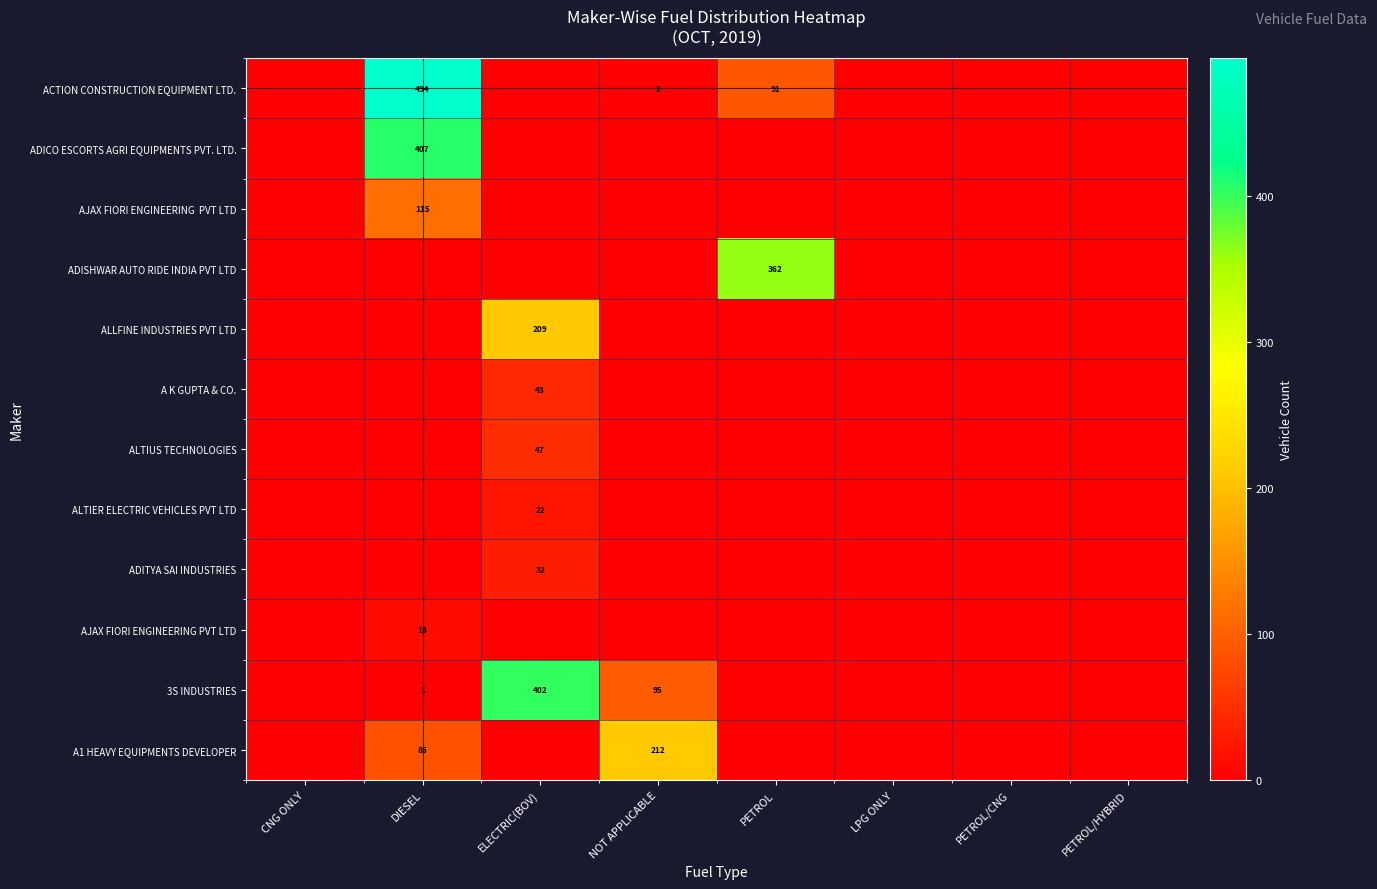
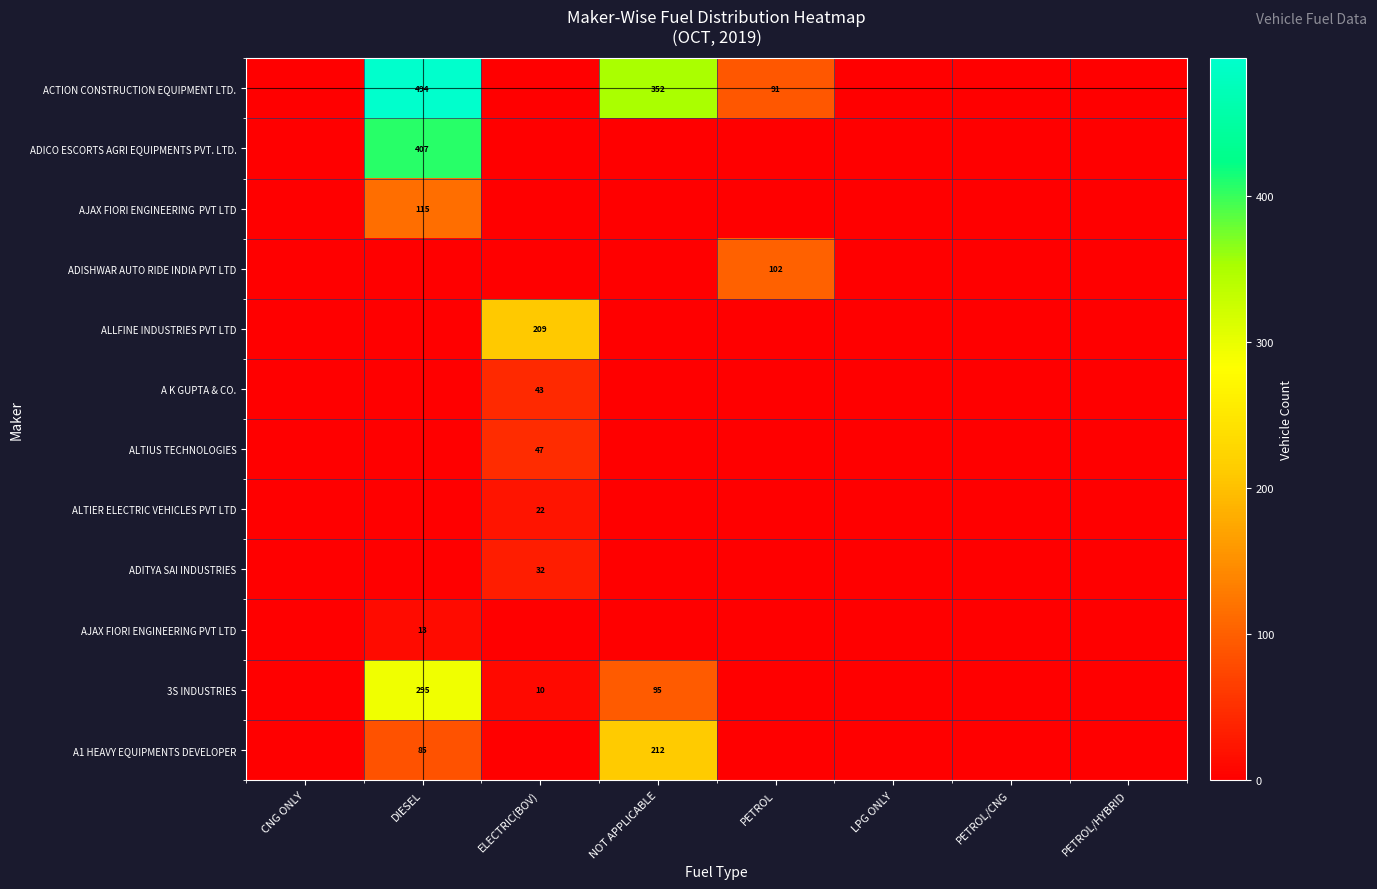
  {
    "ACTION CONSTRUCTION EQUIPMENT LTD.": {
      "DIESEL": 494,
-     "NOT APPLICABLE": 2,
+     "NOT APPLICABLE": 352,
      "PETROL": 91
    },
    "ADICO ESCORTS AGRI EQUIPMENTS PVT. LTD.": {
      "DIESEL": 407
    },
    "ADISHWAR AUTO RIDE INDIA PVT LTD": {
-     "PETROL": 362
+     "PETROL": 102
    },
    "ALLFINE INDUSTRIES PVT LTD": {
      "ELECTRIC(BOV)": 209
    },
    "A K GUPTA & CO.": {
      "ELECTRIC(BOV)": 43
    },
    "ALTIUS TECHNOLOGIES": {
      "ELECTRIC(BOV)": 47
    },
    "ALTIER ELECTRIC VEHICLES PVT LTD": {
      "ELECTRIC(BOV)": 22
    },
    "ADITYA SAI INDUSTRIES": {
      "ELECTRIC(BOV)": 32
    },
    "3S INDUSTRIES": {
-     "DIESEL": 1,
-     "ELECTRIC(BOV)": 402,
+     "DIESEL": 295,
+     "ELECTRIC(BOV)": 10,
      "NOT APPLICABLE": 95
    },
    "A1 HEAVY EQUIPMENTS DEVELOPER": {
      "DIESEL": 85,
      "NOT APPLICABLE": 212
    }
  }
